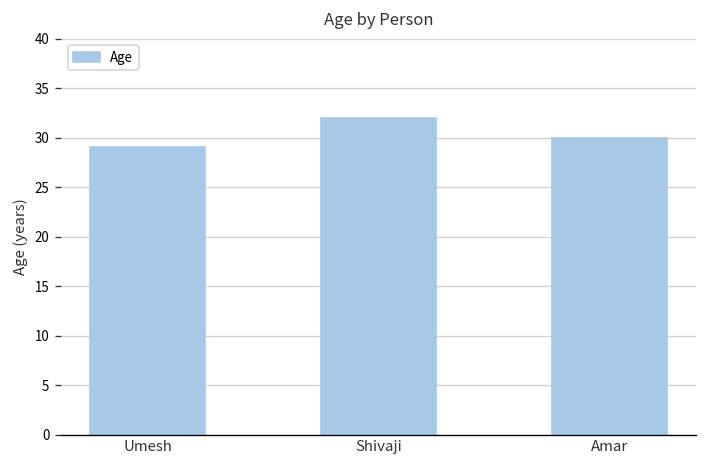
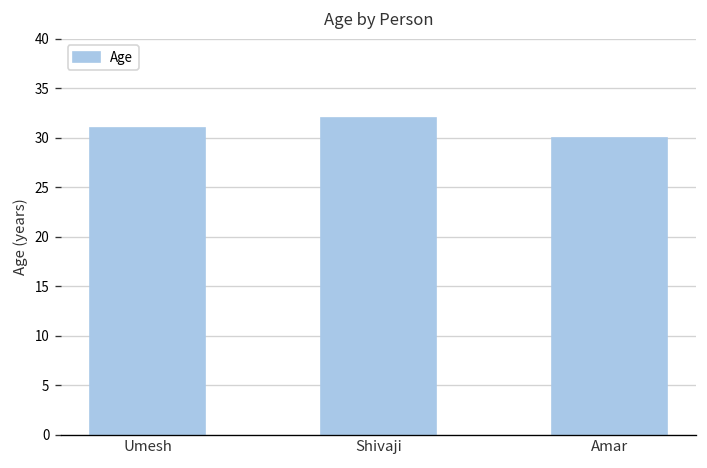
  {
-   "Umesh": 29,
+   "Umesh": 31,
    "Shivaji": 32,
    "Amar": 30
  }
